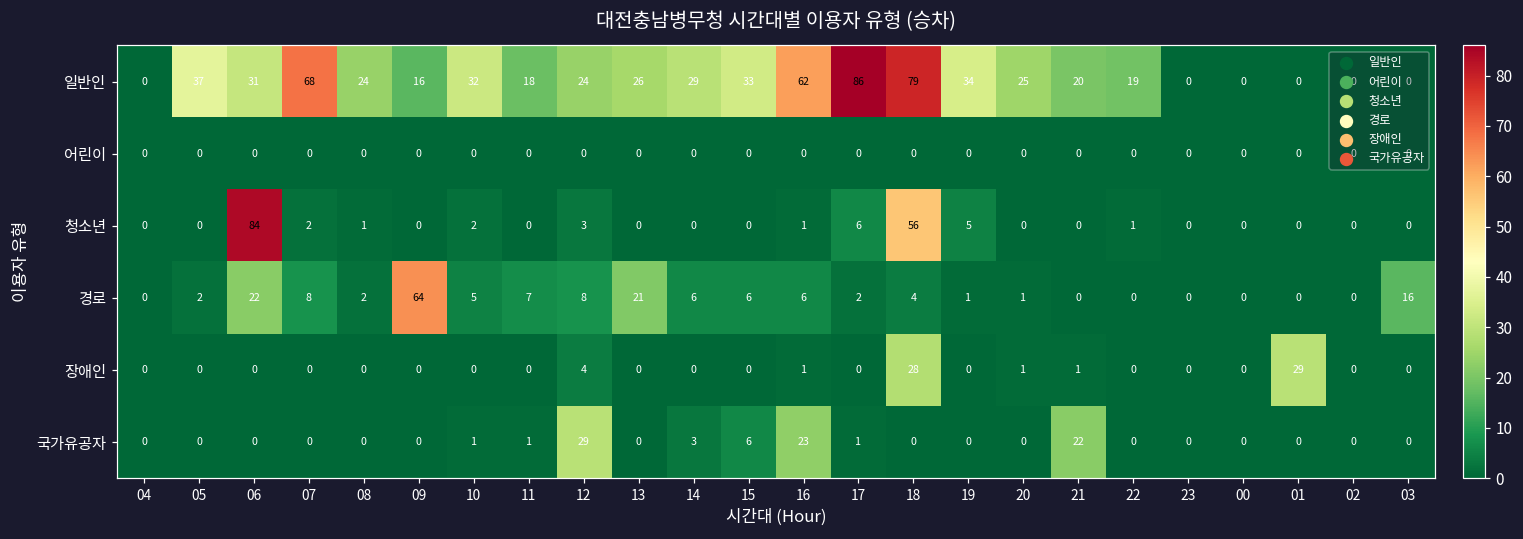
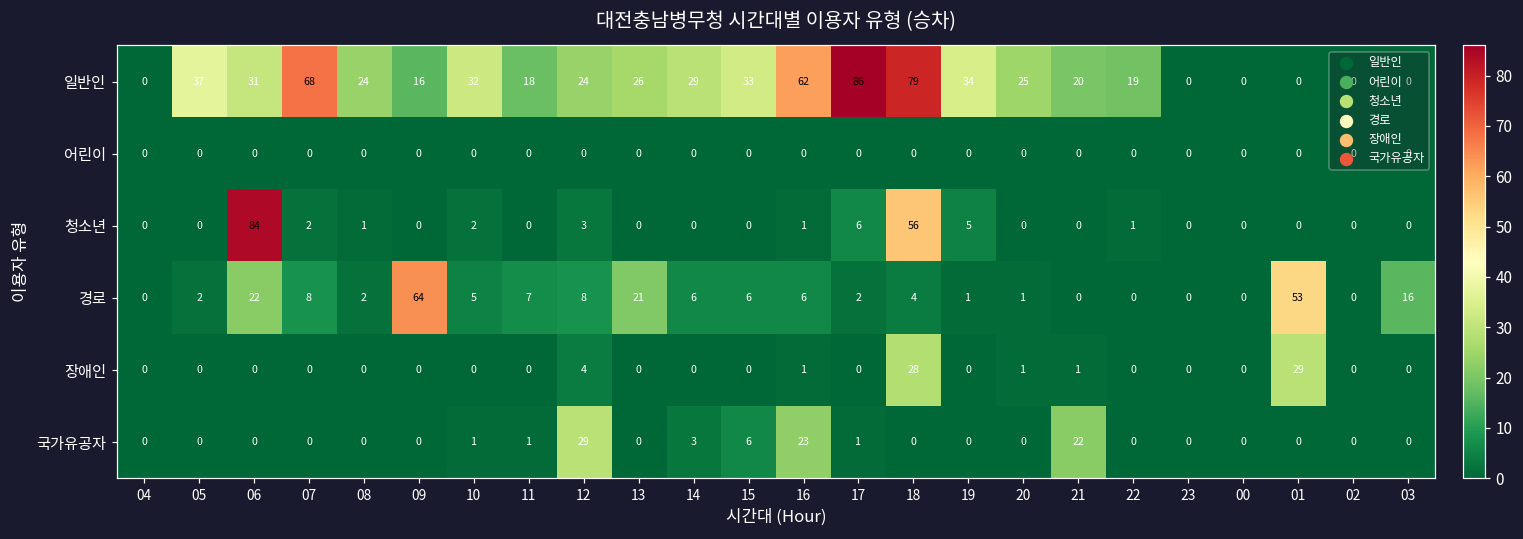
  {
    "일반인": {
      "04": 0,
      "05": 37,
      "06": 31,
      "07": 68,
      "08": 24,
      "09": 16,
      "10": 32,
      "11": 18,
      "12": 24,
      "13": 26,
      "14": 29,
      "15": 33,
      "16": 62,
      "17": 86,
      "18": 79,
      "19": 34,
      "20": 25,
      "21": 20,
      "22": 19,
      "23": 0,
      "00": 0,
      "01": 0
    },
    "어린이": {
      "04": 0,
      "05": 0,
      "06": 0,
      "07": 0,
      "08": 0,
      "09": 0,
      "10": 0,
      "11": 0,
      "12": 0,
      "13": 0,
      "14": 0,
      "15": 0,
      "16": 0,
      "17": 0,
      "18": 0,
      "19": 0,
      "20": 0,
      "21": 0,
      "22": 0,
      "23": 0,
      "00": 0,
      "01": 0
    },
    "청소년": {
      "04": 0,
      "05": 0,
      "06": 84,
      "07": 2,
      "08": 1,
      "09": 0,
      "10": 2,
      "11": 0,
      "12": 3,
      "13": 0,
      "14": 0,
      "15": 0,
      "16": 1,
      "17": 6,
      "18": 56,
      "19": 5,
      "20": 0,
      "21": 0,
      "22": 1,
      "23": 0,
      "00": 0,
      "01": 0,
      "02": 0,
      "03": 0
    },
    "경로": {
      "04": 0,
      "05": 2,
      "06": 22,
      "07": 8,
      "08": 2,
      "09": 64,
      "10": 5,
      "11": 7,
      "12": 8,
      "13": 21,
      "14": 6,
      "15": 6,
      "16": 6,
      "17": 2,
      "18": 4,
      "19": 1,
      "20": 1,
      "21": 0,
      "22": 0,
      "23": 0,
      "00": 0,
-     "01": 0,
+     "01": 53,
      "02": 0,
      "03": 16
    },
    "장애인": {
      "04": 0,
      "05": 0,
      "06": 0,
      "07": 0,
      "08": 0,
      "09": 0,
      "10": 0,
      "11": 0,
      "12": 4,
      "13": 0,
      "14": 0,
      "15": 0,
      "16": 1,
      "17": 0,
      "18": 28,
      "19": 0,
      "20": 1,
      "21": 1,
      "22": 0,
      "23": 0,
      "00": 0,
      "01": 29,
      "02": 0,
      "03": 0
    },
    "국가유공자": {
      "04": 0,
      "05": 0,
      "06": 0,
      "07": 0,
      "08": 0,
      "09": 0,
      "10": 1,
      "11": 1,
      "12": 29,
      "13": 0,
      "14": 3,
      "15": 6,
      "16": 23,
      "17": 1,
      "18": 0,
      "19": 0,
      "20": 0,
      "21": 22,
      "22": 0,
      "23": 0,
      "00": 0,
      "01": 0,
      "02": 0,
      "03": 0
    }
  }
